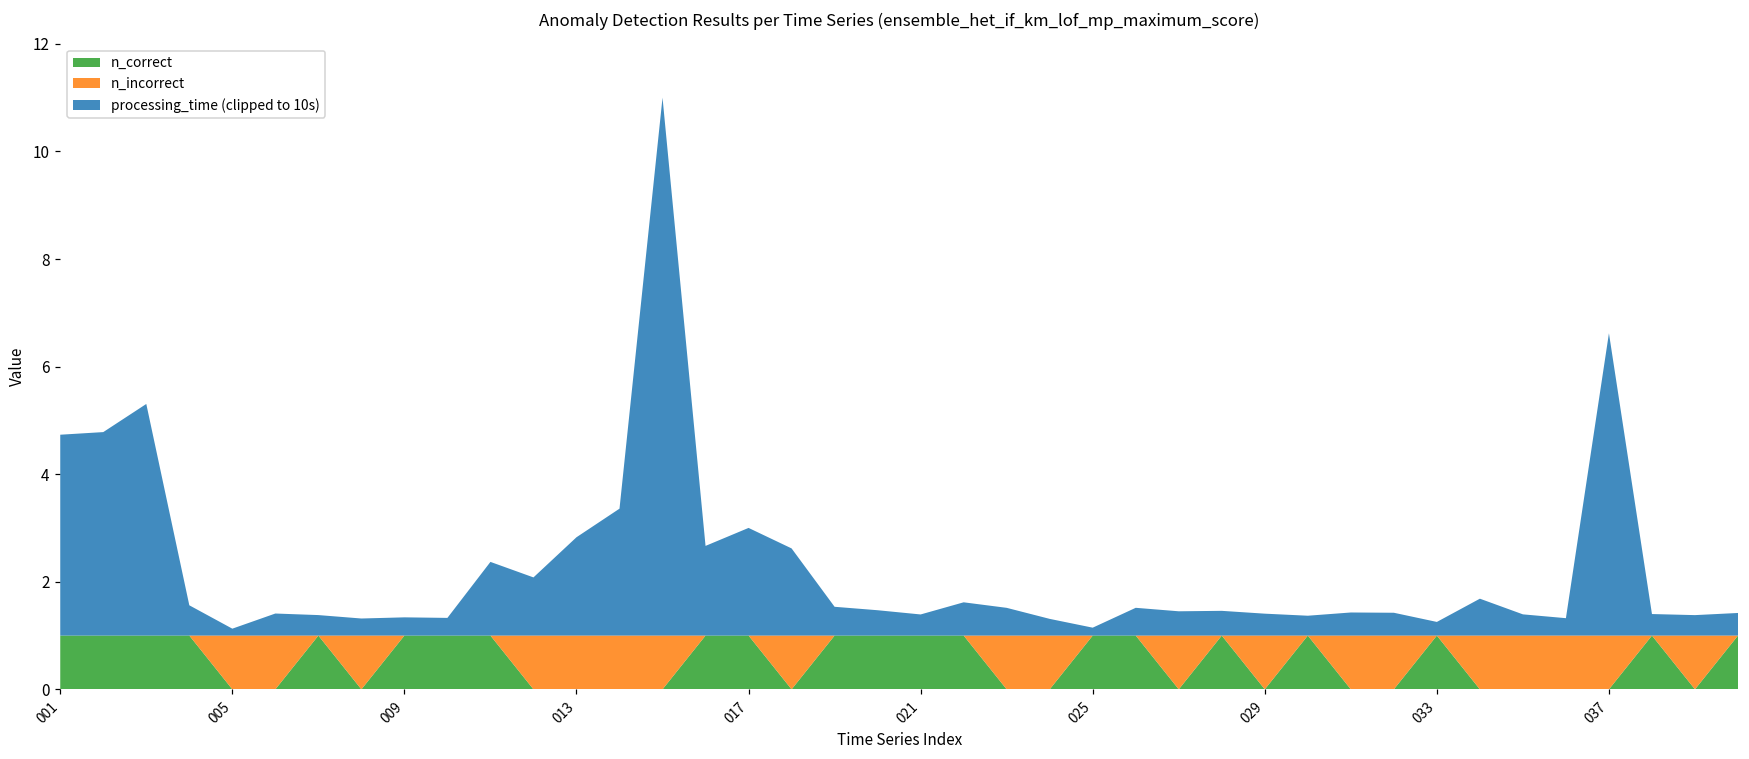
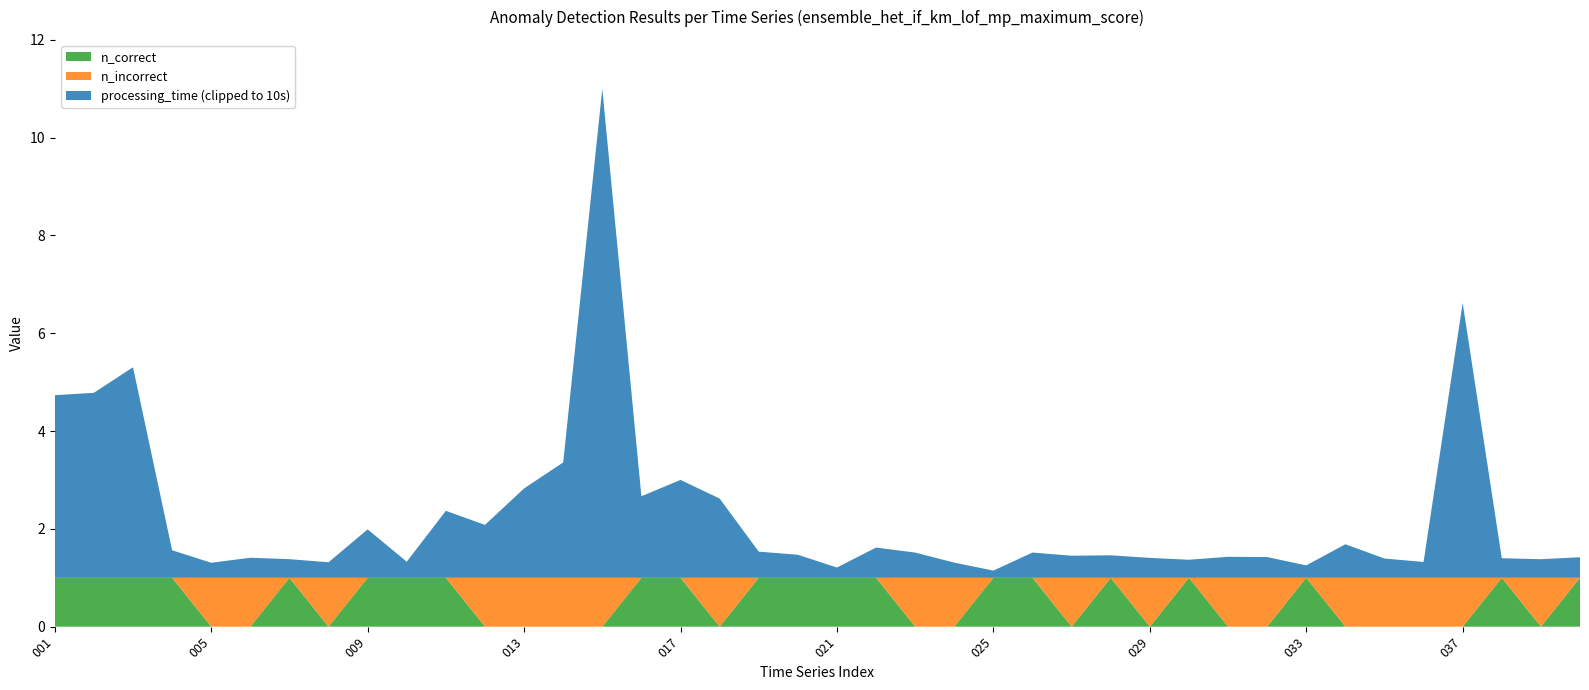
  {
    "n_correct": {
      "005": 0.0,
      "013": 0.0,
      "029": 0.0,
      "037": 0.0
    },
    "processing_time (clipped to 10s)": {
      "001": 3.7,
-     "005": 0.1,
-     "009": 0.3,
+     "005": 0.3,
+     "009": 1.0,
      "013": 1.8,
      "017": 2.0,
-     "021": 0.4,
+     "021": 0.2,
      "025": 0.1,
      "029": 0.4,
      "033": 0.3,
      "037": 5.6
    }
  }
